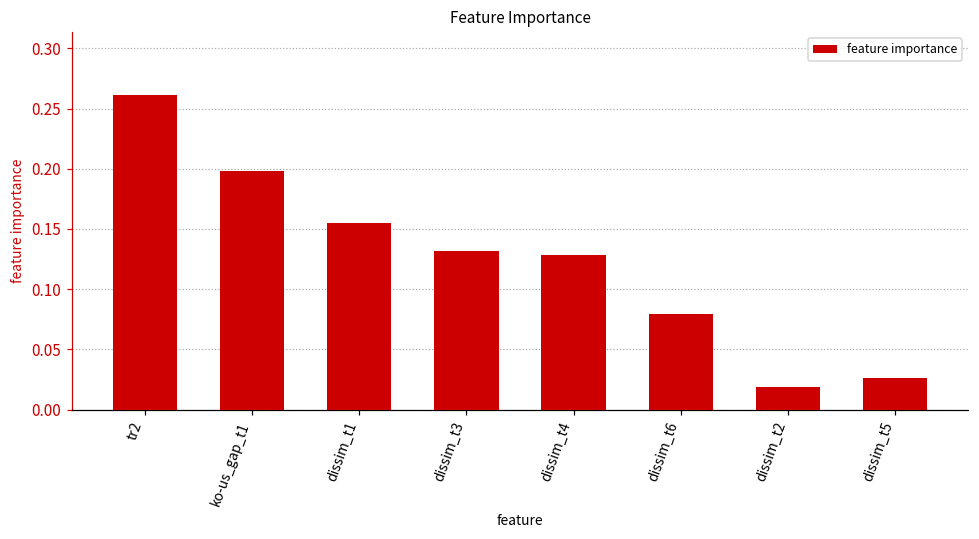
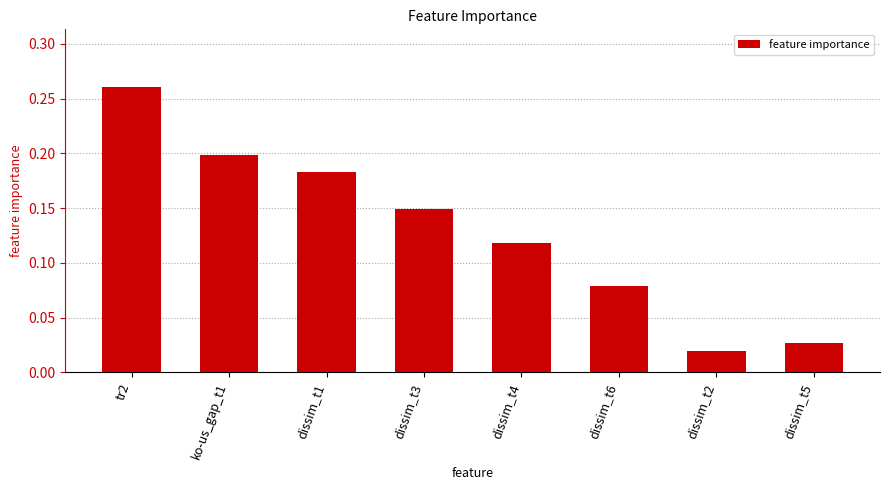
  {
    "tr2": 0.261,
    "ko-us_gap_t1": 0.198,
-   "dissim_t1": 0.155,
-   "dissim_t3": 0.132,
-   "dissim_t4": 0.129,
+   "dissim_t1": 0.183,
+   "dissim_t3": 0.149,
+   "dissim_t4": 0.118,
    "dissim_t6": 0.079,
    "dissim_t2": 0.019,
    "dissim_t5": 0.026
  }
